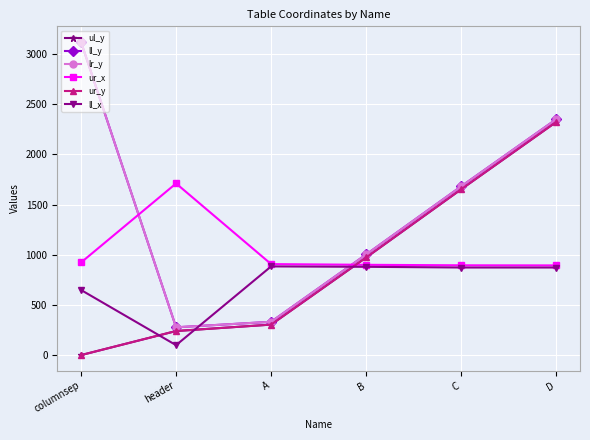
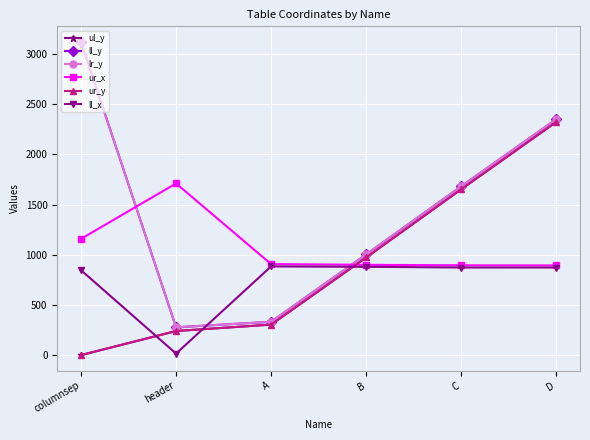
  {
    "ur_y": {
      "columnsep": 0,
      "header": 240,
      "A": 300,
      "B": 970,
      "C": 1650,
      "D": 2320
    },
    "lr_y": {
      "header": 280,
      "A": 330,
      "B": 1000,
      "C": 1680,
      "D": 2350
    },
    "ur_x": {
-     "columnsep": 920,
+     "columnsep": 1160,
      "header": 1710
    },
    "ll_x": {
-     "columnsep": 650,
-     "header": 100
+     "columnsep": 850,
+     "header": 20
    }
  }
